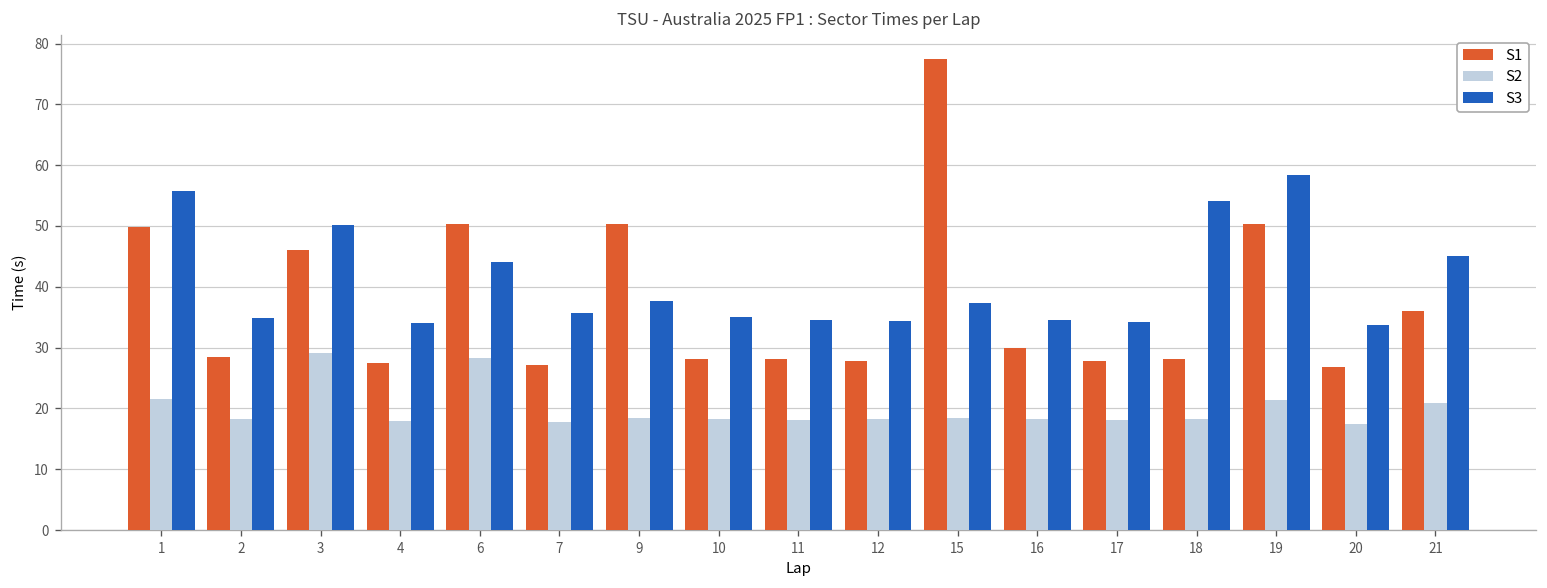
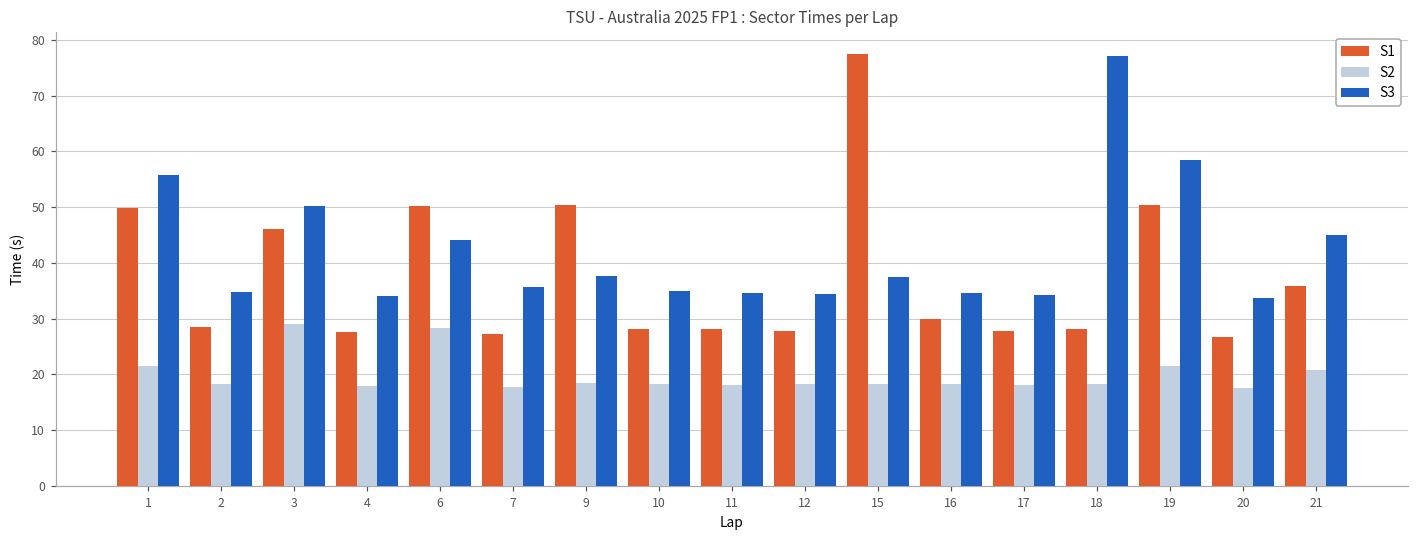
  {
    "S1": {
      "1": 50,
      "2": 28,
      "3": 46,
      "4": 28,
      "6": 50,
      "7": 27,
      "9": 50,
      "10": 28,
      "11": 28,
      "12": 28,
      "15": 77,
      "16": 30,
      "17": 28,
      "18": 28,
      "19": 50,
      "20": 27,
      "21": 36
    },
    "S2": {
      "1": 21,
      "2": 18,
      "3": 29,
      "4": 18,
      "6": 28,
      "7": 18,
      "9": 18,
      "10": 18,
      "11": 18,
      "12": 18,
      "15": 18,
      "16": 18,
      "17": 18,
      "18": 18,
      "19": 21,
      "20": 18,
      "21": 21
    },
    "S3": {
      "1": 56,
      "2": 35,
      "3": 50,
      "4": 34,
      "6": 44,
      "7": 36,
      "9": 38,
      "10": 35,
      "11": 35,
      "12": 34,
      "15": 37,
      "16": 35,
      "17": 34,
-     "18": 54,
+     "18": 77,
      "19": 58,
      "20": 34,
      "21": 45
    }
  }
